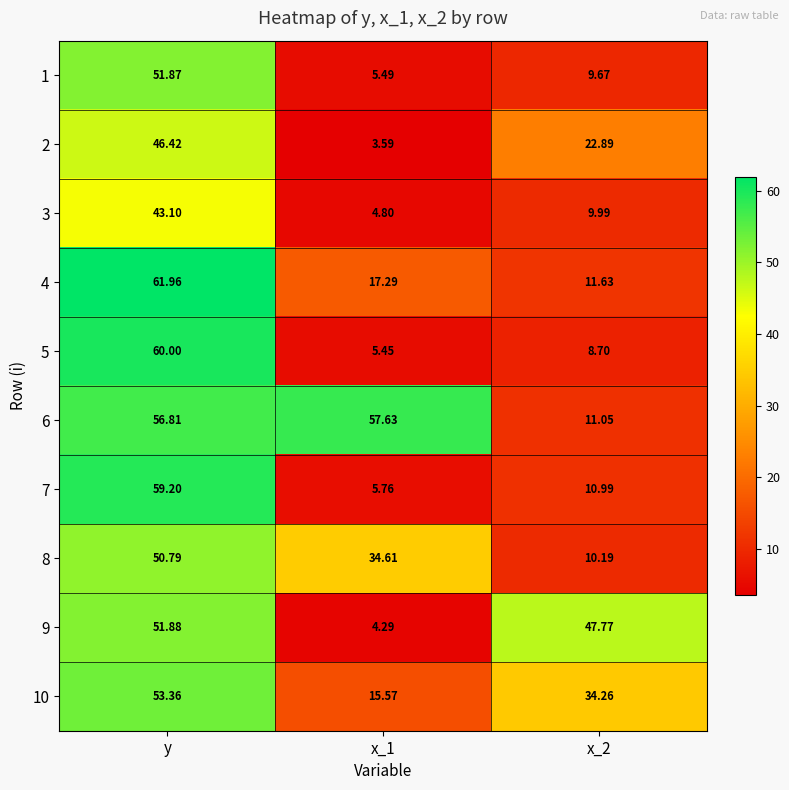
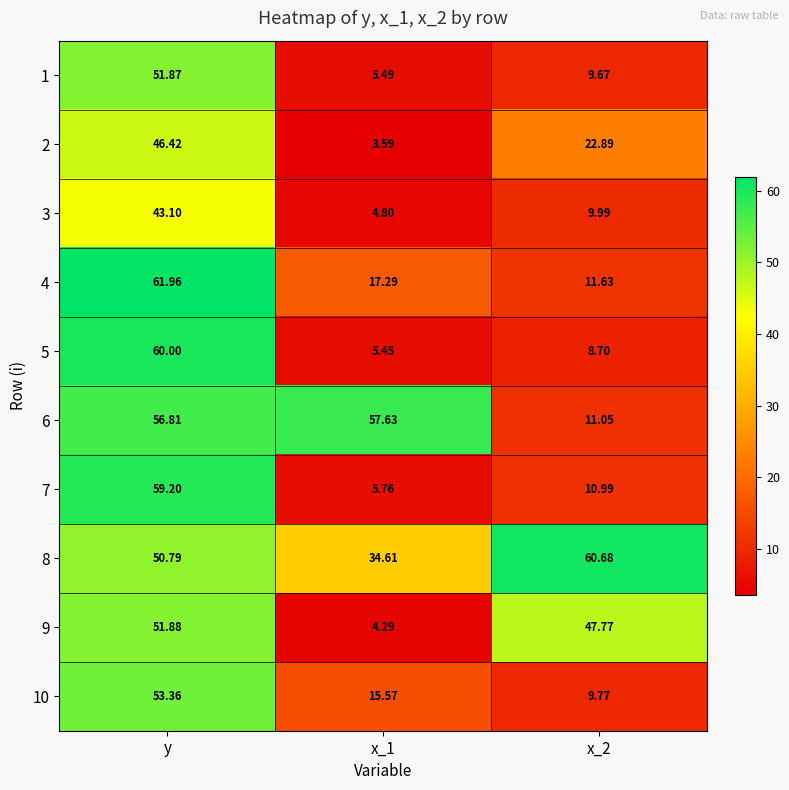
  {
    "1": {
      "y": 51.87,
      "x_1": 5.49,
      "x_2": 9.67
    },
    "2": {
      "y": 46.42,
      "x_1": 3.59,
      "x_2": 22.89
    },
    "3": {
      "y": 43.10,
      "x_1": 4.80,
      "x_2": 9.99
    },
    "4": {
      "y": 61.96,
      "x_1": 17.29,
      "x_2": 11.63
    },
    "5": {
      "y": 60.00,
      "x_1": 5.45,
      "x_2": 8.70
    },
    "6": {
      "y": 56.81,
      "x_1": 57.63,
      "x_2": 11.05
    },
    "7": {
      "y": 59.20,
      "x_1": 5.76,
      "x_2": 10.99
    },
    "8": {
      "y": 50.79,
      "x_1": 34.61,
-     "x_2": 10.19
+     "x_2": 60.68
    },
    "9": {
      "y": 51.88,
      "x_1": 4.29,
      "x_2": 47.77
    },
    "10": {
      "y": 53.36,
      "x_1": 15.57,
-     "x_2": 34.26
+     "x_2": 9.77
    }
  }
